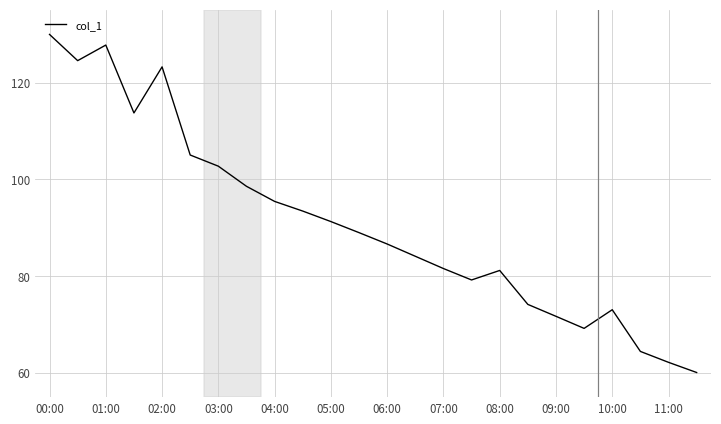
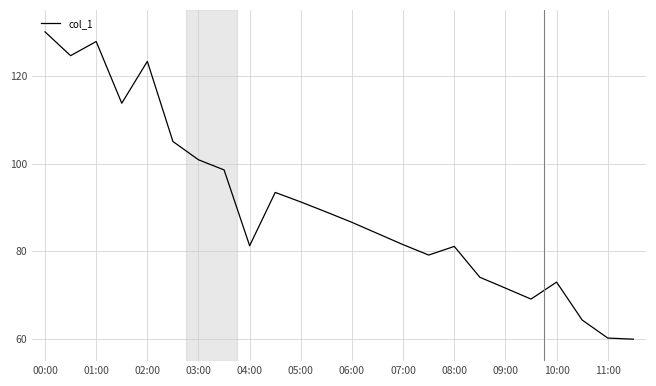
  {
    "00:00": 130,
    "01:00": 128,
    "02:00": 123,
-   "03:00": 103,
-   "04:00": 95,
+   "03:00": 101,
+   "04:00": 81,
    "05:00": 91,
    "06:00": 87,
    "07:00": 82,
    "08:00": 81,
    "09:00": 72,
    "10:00": 73,
-   "11:00": 62
+   "11:00": 60
  }
